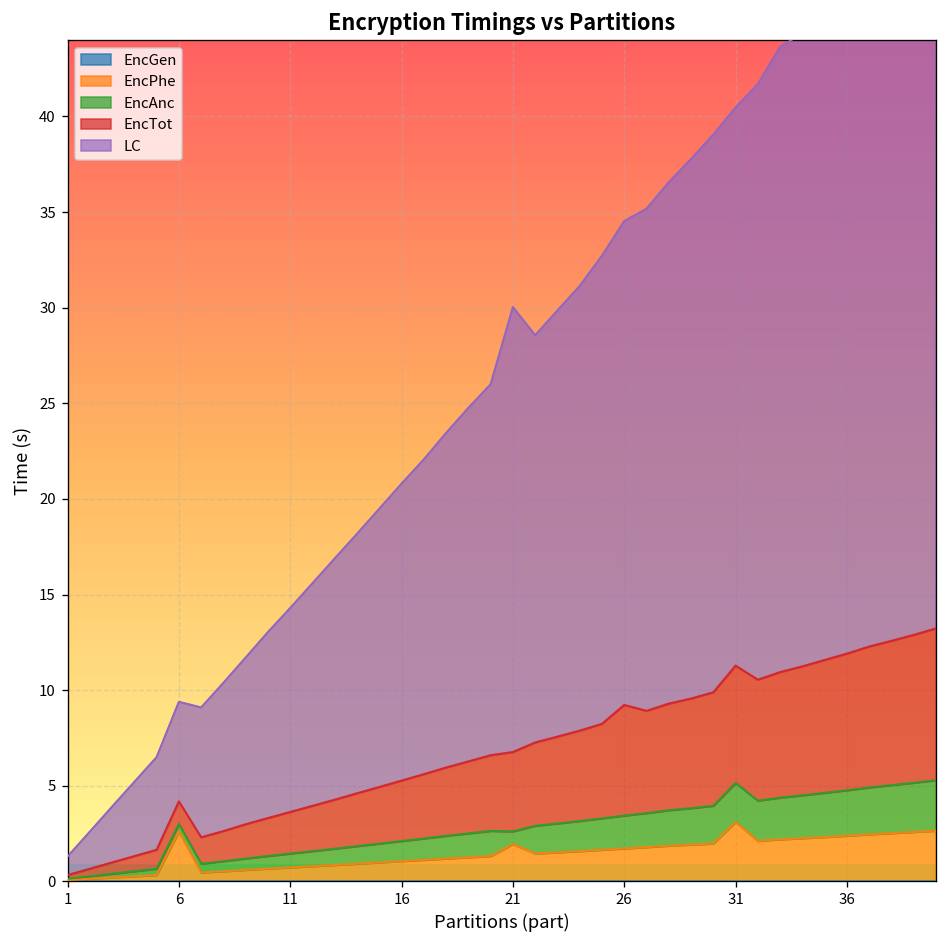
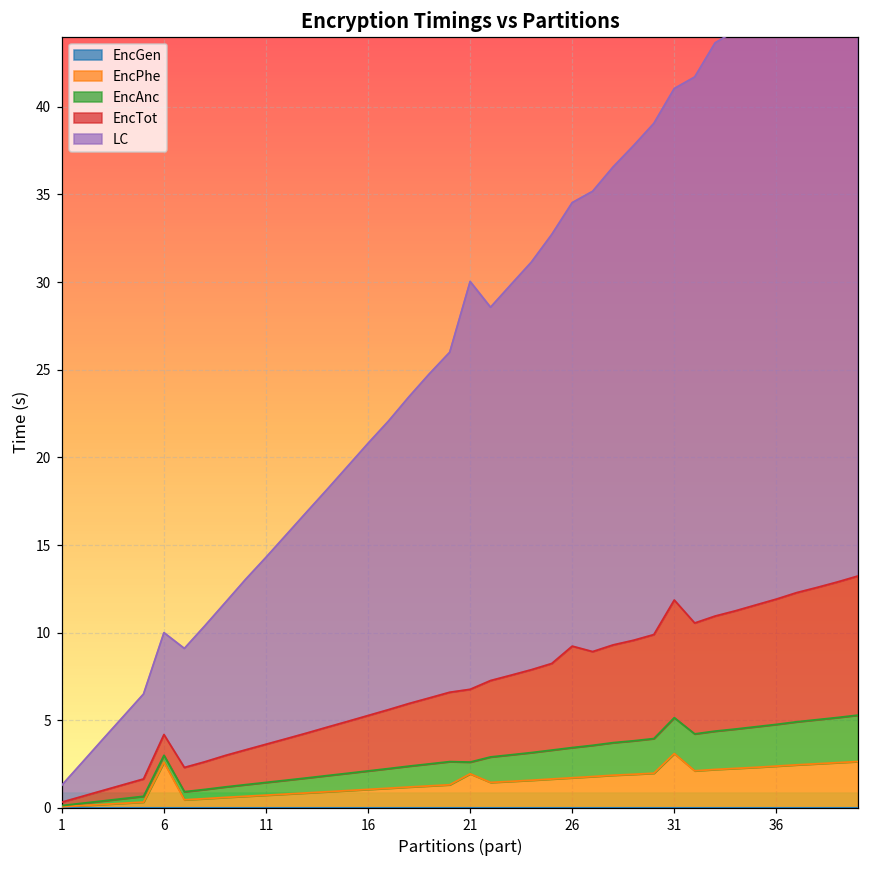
  {
    "EncPhe": {
      "6": 2.6,
      "16": 1.1,
      "21": 1.9,
      "26": 1.7,
      "31": 3.1,
      "36": 2.4
    },
    "EncAnc": {
      "6": 0.4,
      "11": 0.7,
      "16": 1.1,
      "21": 0.7,
      "26": 1.7,
      "31": 2.0,
      "36": 2.4
    },
    "EncTot": {
      "6": 1.2,
      "11": 2.2,
      "16": 3.2,
      "21": 4.2,
      "26": 5.8,
-     "31": 6.1,
+     "31": 6.7,
      "36": 7.1
    },
    "LC": {
      "1": 1.0,
-     "6": 5.2,
+     "6": 5.8,
      "11": 10.7,
      "16": 15.5,
      "21": 23.3,
      "26": 25.3,
      "31": 29.2
    }
  }
